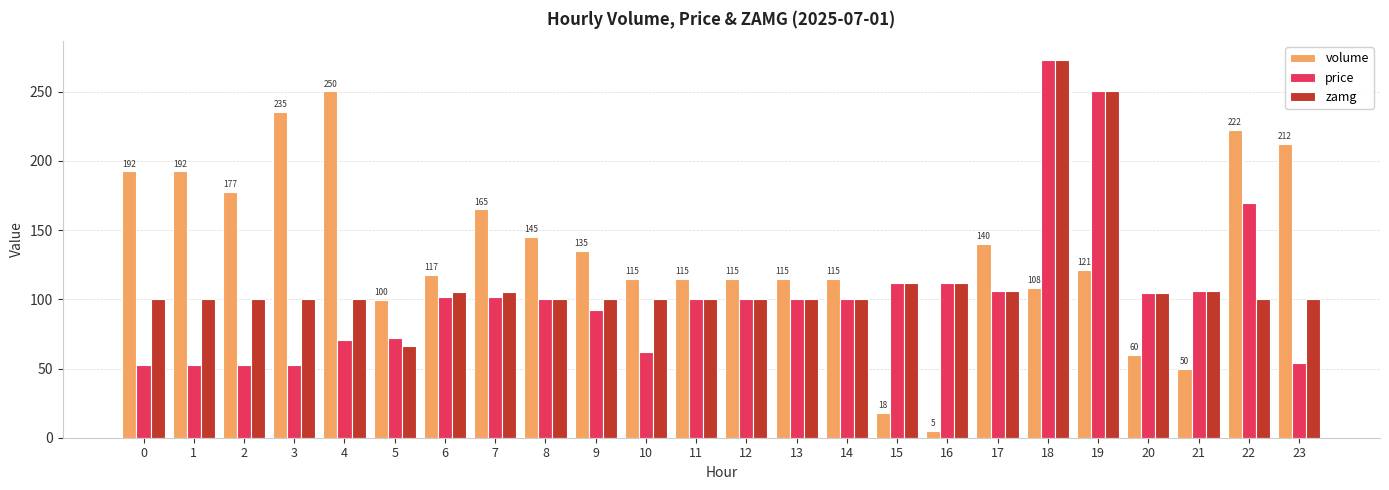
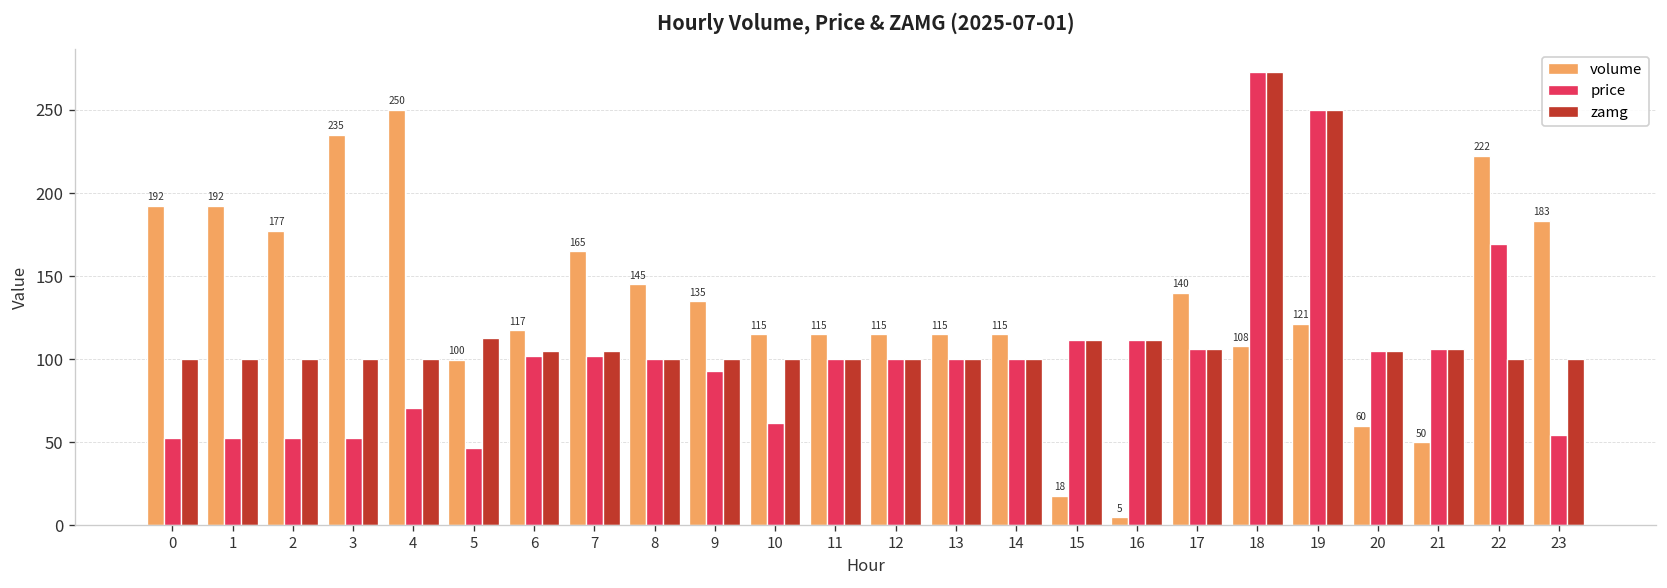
  {
    "volume": {
      "0": 192,
      "1": 192,
      "2": 177,
      "3": 235,
      "4": 250,
      "5": 100,
      "6": 117,
      "7": 165,
      "8": 145,
      "9": 135,
      "10": 115,
      "11": 115,
      "12": 115,
      "13": 115,
      "14": 115,
      "15": 18,
      "16": 5,
      "17": 140,
      "18": 108,
      "19": 121,
      "20": 60,
      "21": 50,
      "22": 222,
-     "23": 212
+     "23": 183
    },
    "price": {
      "0": 53,
      "1": 53,
      "2": 53,
      "3": 53,
      "4": 71,
-     "5": 72,
+     "5": 47,
      "6": 102,
      "7": 102,
      "8": 100,
      "9": 93,
      "10": 62,
      "11": 100,
      "12": 100,
      "13": 100,
      "14": 100,
      "15": 112,
      "16": 112,
      "17": 106,
      "18": 273,
      "19": 250,
      "20": 105,
      "21": 106,
      "22": 169,
      "23": 54
    },
    "zamg": {
      "0": 100,
      "1": 100,
      "2": 100,
      "3": 100,
-     "5": 66,
+     "5": 113,
      "6": 105,
      "7": 105,
      "8": 100,
      "9": 100,
      "10": 100,
      "11": 100,
      "12": 100,
      "13": 100,
      "14": 100,
      "15": 112,
      "16": 112,
      "17": 106,
      "18": 273,
      "19": 250,
      "20": 105,
      "21": 106,
      "22": 100,
      "23": 100
    }
  }
